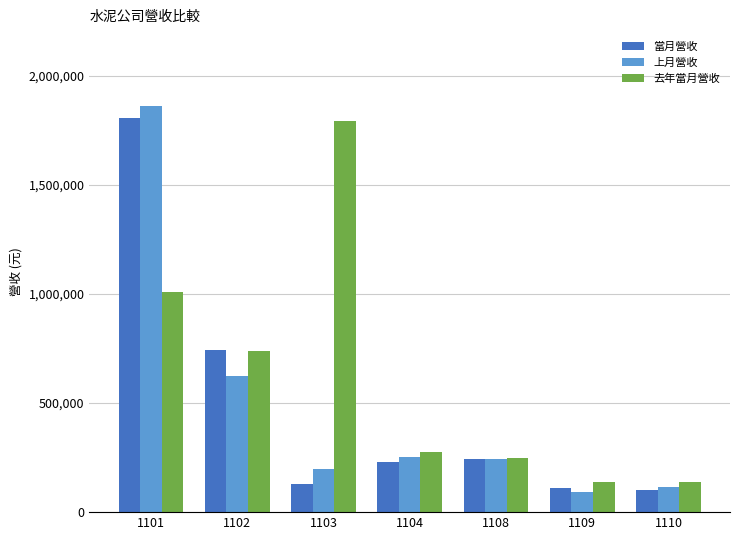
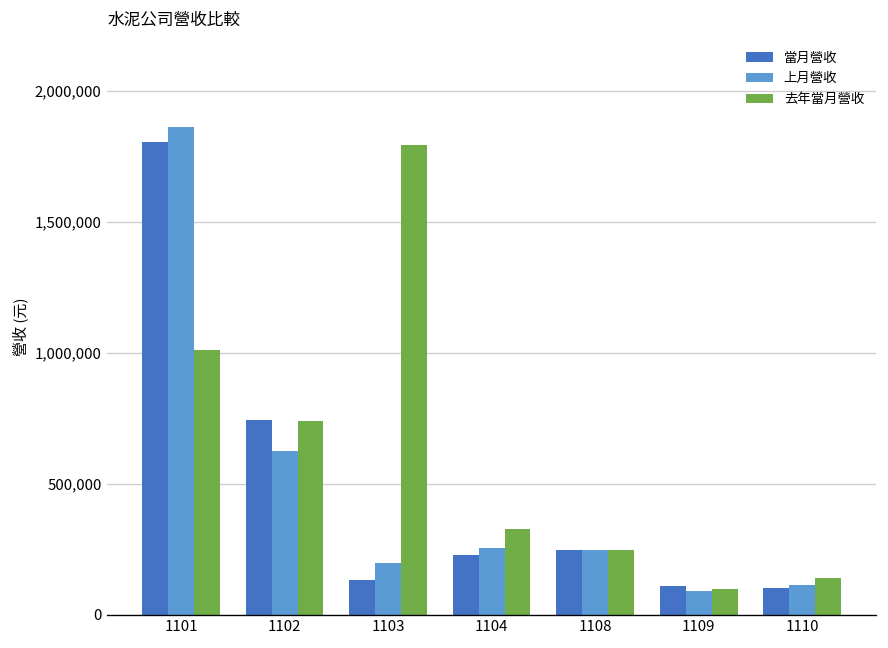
  {
    "去年當月營收": {
      "1101": "1,010,000",
      "1102": "740,000",
      "1103": "1,790,000",
-     "1104": "280,000",
+     "1104": "330,000",
      "1108": "250,000",
-     "1109": "140,000",
+     "1109": "100,000",
      "1110": "140,000"
    }
  }
